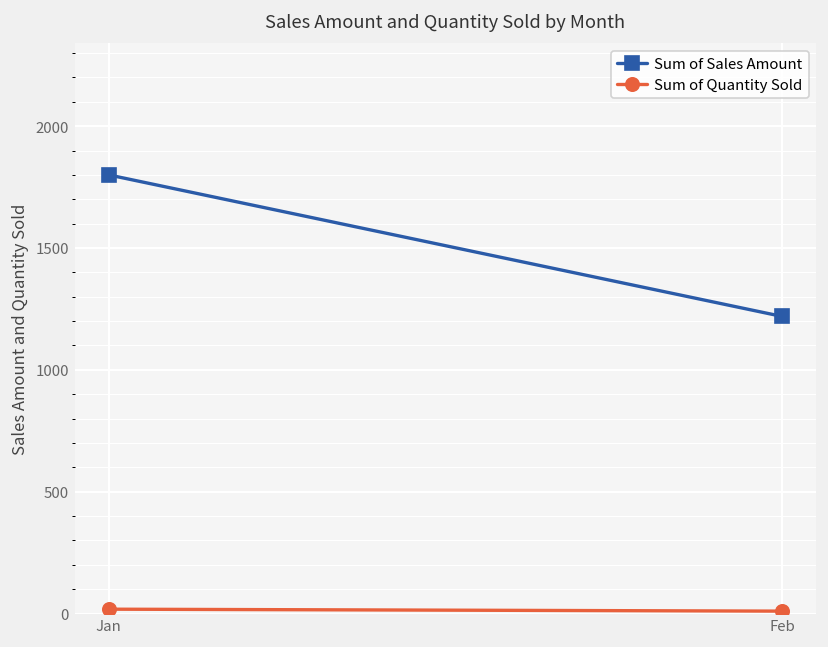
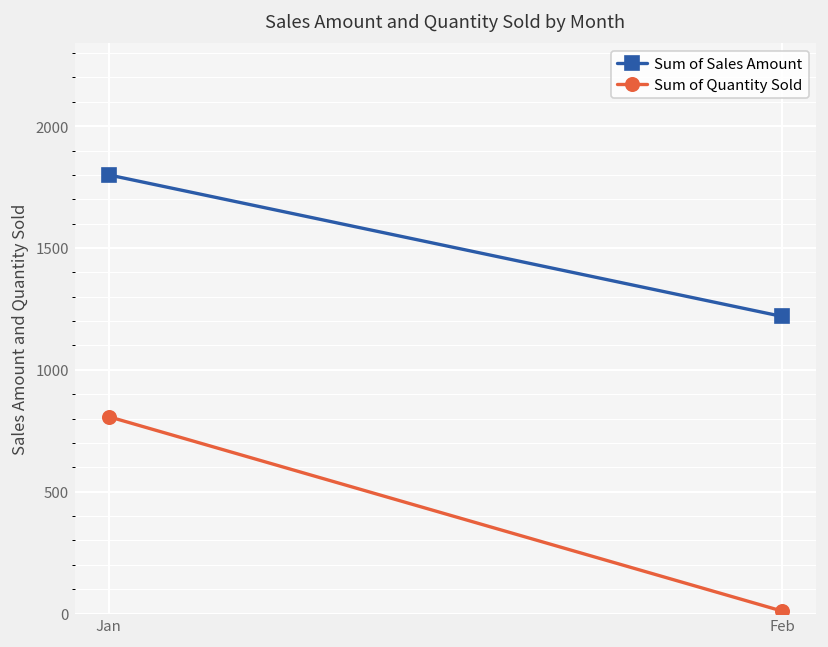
  {
    "Sum of Sales Amount": {
      "Jan": 1800,
      "Feb": 1220
    },
    "Sum of Quantity Sold": {
-     "Jan": 20,
+     "Jan": 810,
      "Feb": 10
    }
  }
